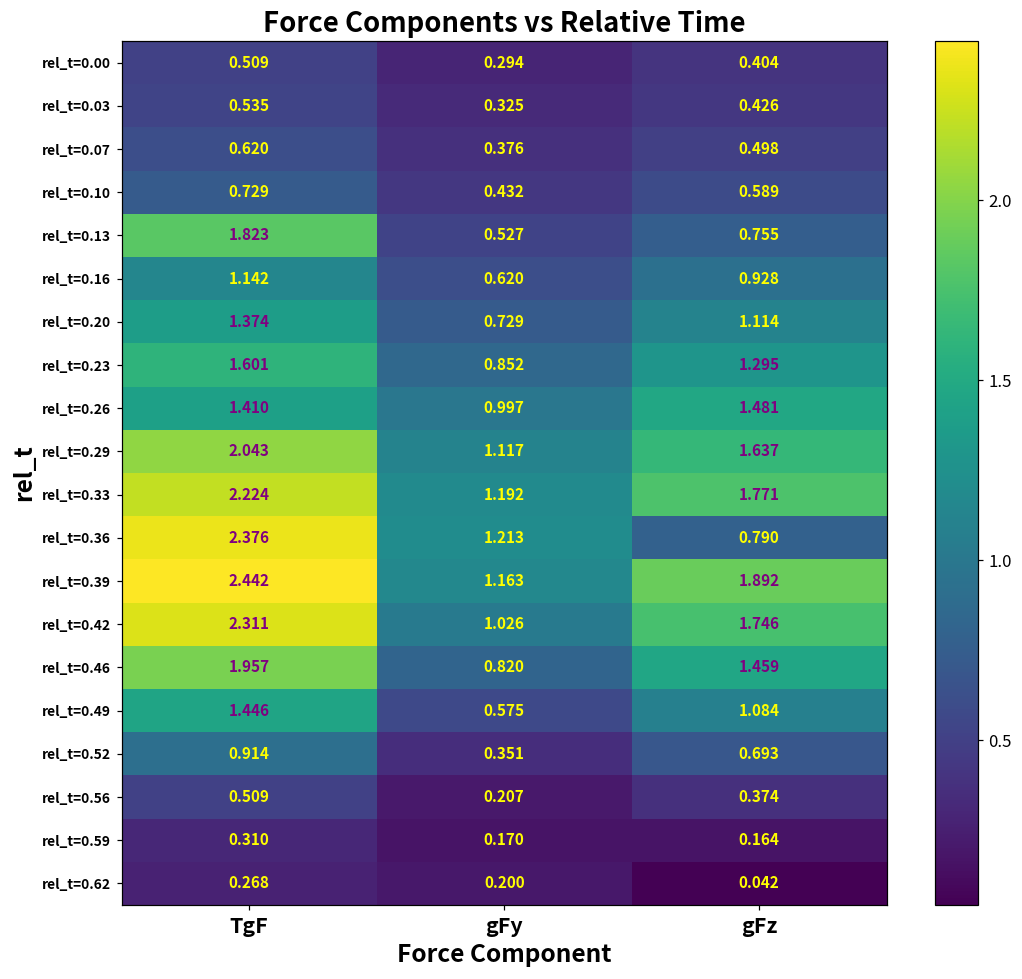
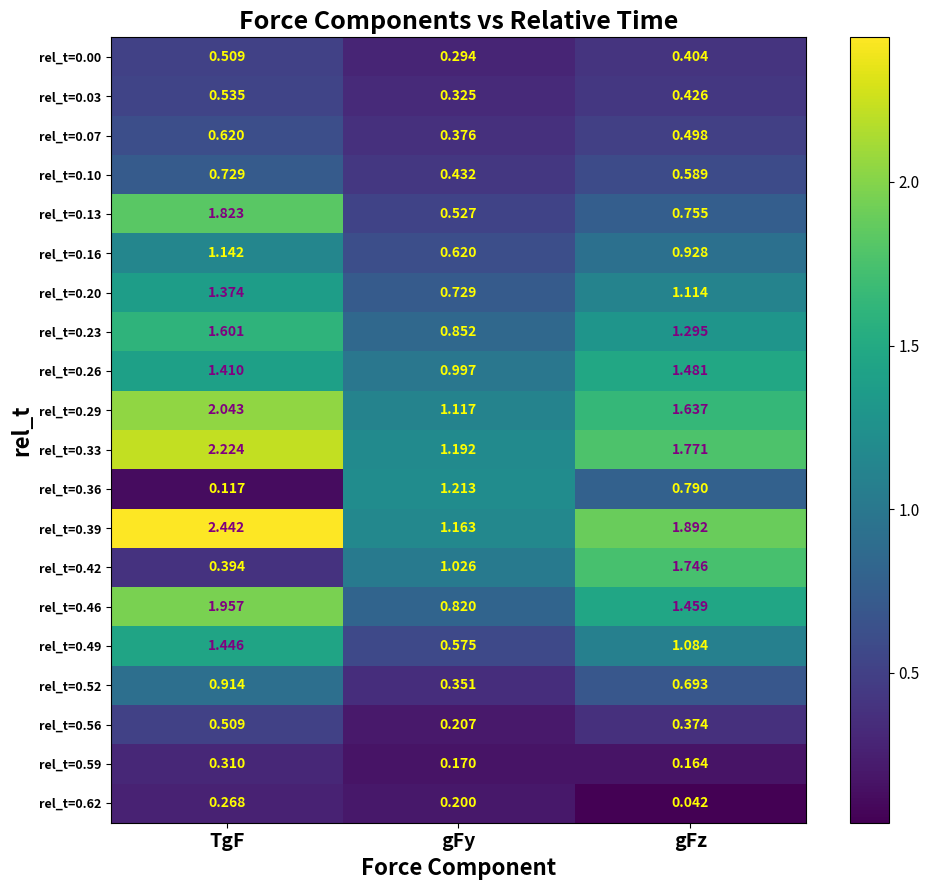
  {
    "rel_t=0.00": {
      "TgF": 0.509,
      "gFy": 0.294,
      "gFz": 0.404
    },
    "rel_t=0.03": {
      "TgF": 0.535,
      "gFy": 0.325,
      "gFz": 0.426
    },
    "rel_t=0.07": {
      "TgF": 0.620,
      "gFy": 0.376,
      "gFz": 0.498
    },
    "rel_t=0.10": {
      "TgF": 0.729,
      "gFy": 0.432,
      "gFz": 0.589
    },
    "rel_t=0.13": {
      "TgF": 1.823,
      "gFy": 0.527,
      "gFz": 0.755
    },
    "rel_t=0.16": {
      "TgF": 1.142,
      "gFy": 0.620,
      "gFz": 0.928
    },
    "rel_t=0.20": {
      "TgF": 1.374,
      "gFy": 0.729,
      "gFz": 1.114
    },
    "rel_t=0.23": {
      "TgF": 1.601,
      "gFy": 0.852,
      "gFz": 1.295
    },
    "rel_t=0.26": {
      "TgF": 1.410,
      "gFy": 0.997,
      "gFz": 1.481
    },
    "rel_t=0.29": {
      "TgF": 2.043,
      "gFy": 1.117,
      "gFz": 1.637
    },
    "rel_t=0.33": {
      "TgF": 2.224,
      "gFy": 1.192,
      "gFz": 1.771
    },
    "rel_t=0.36": {
-     "TgF": 2.376,
+     "TgF": 0.117,
      "gFy": 1.213,
      "gFz": 0.790
    },
    "rel_t=0.39": {
      "TgF": 2.442,
      "gFy": 1.163,
      "gFz": 1.892
    },
    "rel_t=0.42": {
-     "TgF": 2.311,
+     "TgF": 0.394,
      "gFy": 1.026,
      "gFz": 1.746
    },
    "rel_t=0.46": {
      "TgF": 1.957,
      "gFy": 0.820,
      "gFz": 1.459
    },
    "rel_t=0.49": {
      "TgF": 1.446,
      "gFy": 0.575,
      "gFz": 1.084
    },
    "rel_t=0.52": {
      "TgF": 0.914,
      "gFy": 0.351,
      "gFz": 0.693
    },
    "rel_t=0.56": {
      "TgF": 0.509,
      "gFy": 0.207,
      "gFz": 0.374
    },
    "rel_t=0.59": {
      "TgF": 0.310,
      "gFy": 0.170,
      "gFz": 0.164
    },
    "rel_t=0.62": {
      "TgF": 0.268,
      "gFy": 0.200,
      "gFz": 0.042
    }
  }
